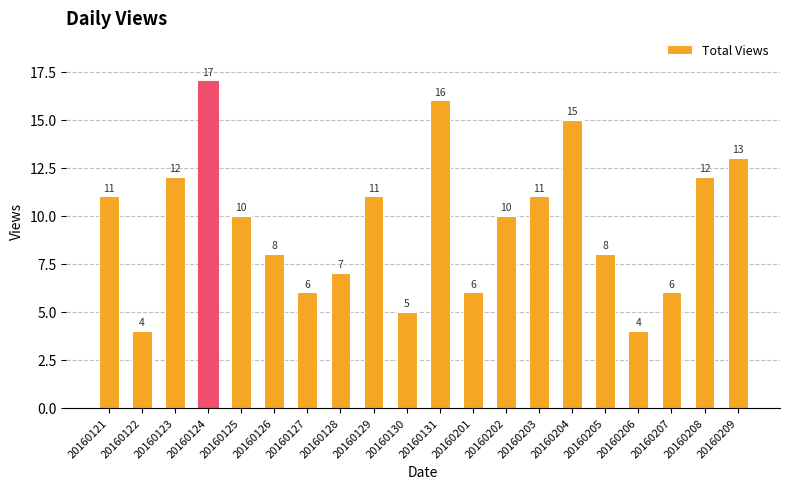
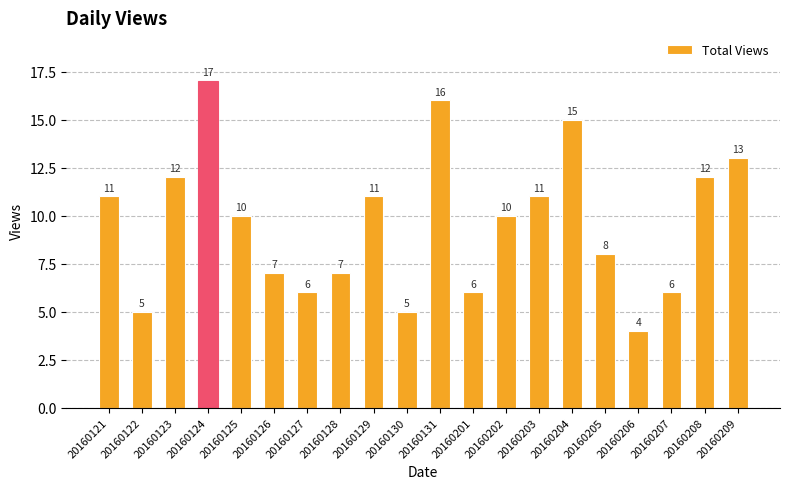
  {
    "20160121": 11,
-   "20160122": 4,
+   "20160122": 5,
    "20160123": 12,
    "20160124": 17,
    "20160125": 10,
-   "20160126": 8,
+   "20160126": 7,
    "20160127": 6,
    "20160128": 7,
    "20160129": 11,
    "20160130": 5,
    "20160131": 16,
    "20160201": 6,
    "20160202": 10,
    "20160203": 11,
    "20160204": 15,
    "20160205": 8,
    "20160206": 4,
    "20160207": 6,
    "20160208": 12,
    "20160209": 13
  }
